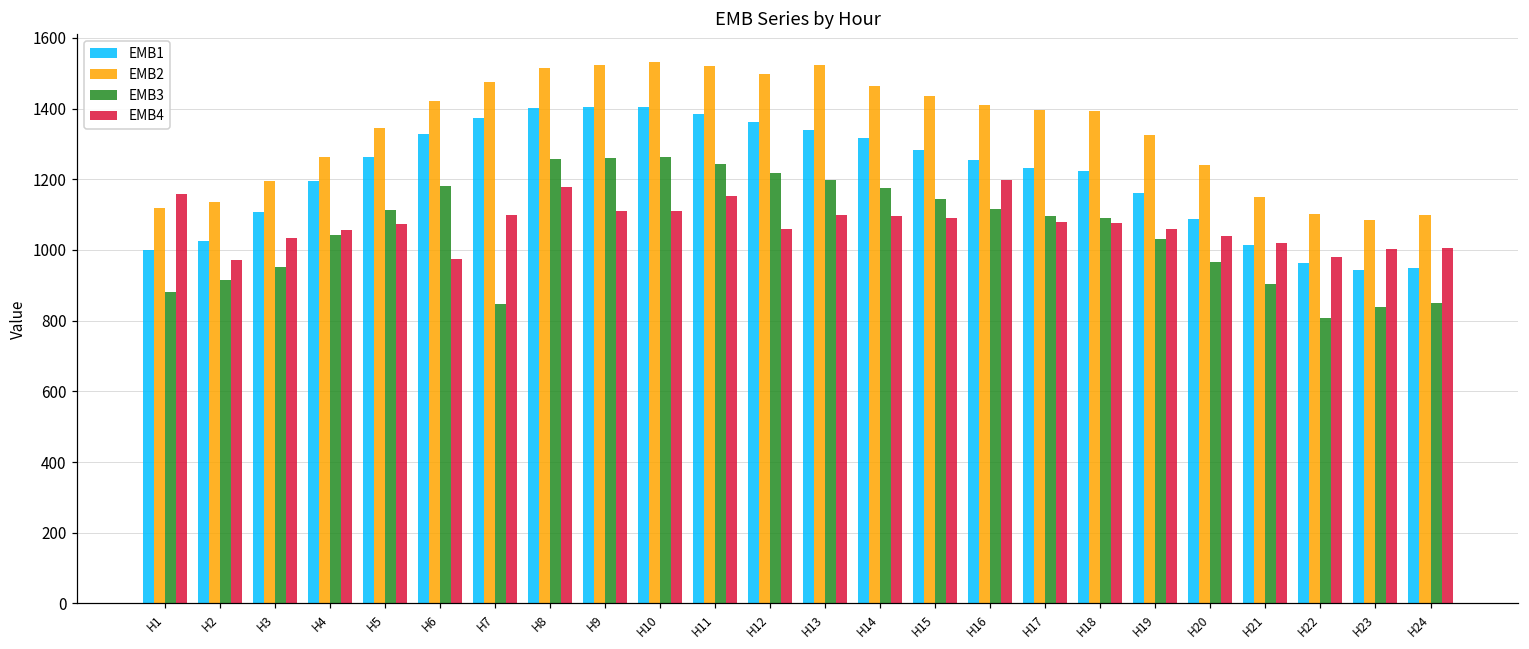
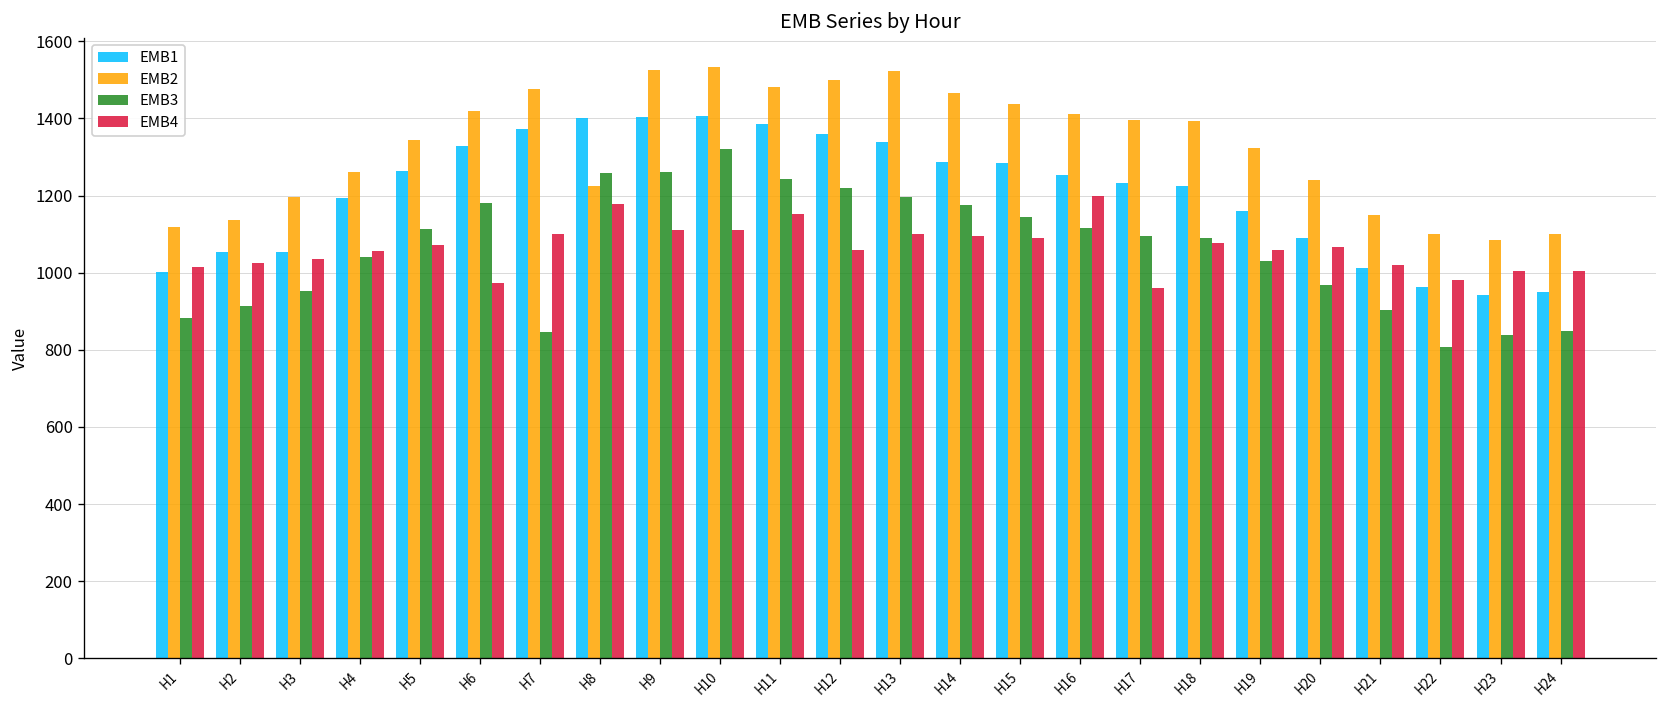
  {
    "EMB1": {
      "H1": 1000,
-     "H2": 1030,
-     "H3": 1110,
+     "H2": 1050,
+     "H3": 1050,
      "H4": 1190,
      "H5": 1260,
      "H6": 1330,
      "H7": 1370,
      "H8": 1400,
      "H9": 1400,
      "H10": 1410,
      "H11": 1390,
      "H12": 1360,
      "H13": 1340,
-     "H14": 1320,
+     "H14": 1290,
      "H15": 1280,
      "H16": 1250,
      "H17": 1230,
      "H18": 1220,
      "H19": 1160,
      "H20": 1090,
      "H21": 1010,
      "H22": 960,
      "H23": 940,
      "H24": 950
    },
    "EMB2": {
      "H1": 1120,
      "H2": 1140,
      "H3": 1200,
      "H4": 1260,
      "H5": 1340,
      "H6": 1420,
      "H7": 1480,
-     "H8": 1510,
+     "H8": 1220,
      "H9": 1520,
      "H10": 1530,
-     "H11": 1520,
+     "H11": 1480,
      "H12": 1500,
      "H13": 1520,
      "H14": 1460,
      "H15": 1440,
      "H16": 1410,
      "H17": 1400,
      "H18": 1390,
      "H19": 1320,
      "H20": 1240,
      "H21": 1150,
      "H22": 1100,
      "H23": 1090,
      "H24": 1100
    },
    "EMB3": {
      "H1": 880,
      "H2": 910,
      "H3": 950,
      "H4": 1040,
      "H5": 1110,
      "H6": 1180,
      "H7": 850,
      "H8": 1260,
      "H9": 1260,
-     "H10": 1260,
+     "H10": 1320,
      "H11": 1240,
      "H12": 1220,
      "H13": 1200,
      "H14": 1170,
      "H15": 1140,
      "H16": 1120,
      "H17": 1100,
      "H18": 1090,
      "H19": 1030,
      "H20": 970,
      "H21": 900,
      "H22": 810,
      "H23": 840,
      "H24": 850
    },
    "EMB4": {
-     "H1": 1160,
-     "H2": 970,
+     "H1": 1010,
+     "H2": 1020,
      "H3": 1040,
      "H4": 1060,
      "H5": 1070,
      "H6": 970,
      "H7": 1100,
      "H8": 1180,
      "H9": 1110,
      "H10": 1110,
      "H11": 1150,
      "H12": 1060,
      "H13": 1100,
      "H14": 1100,
      "H15": 1090,
      "H16": 1200,
-     "H17": 1080,
+     "H17": 960,
      "H18": 1080,
      "H19": 1060,
-     "H20": 1040,
+     "H20": 1070,
      "H21": 1020,
      "H22": 980,
      "H23": 1000,
      "H24": 1010
    }
  }
